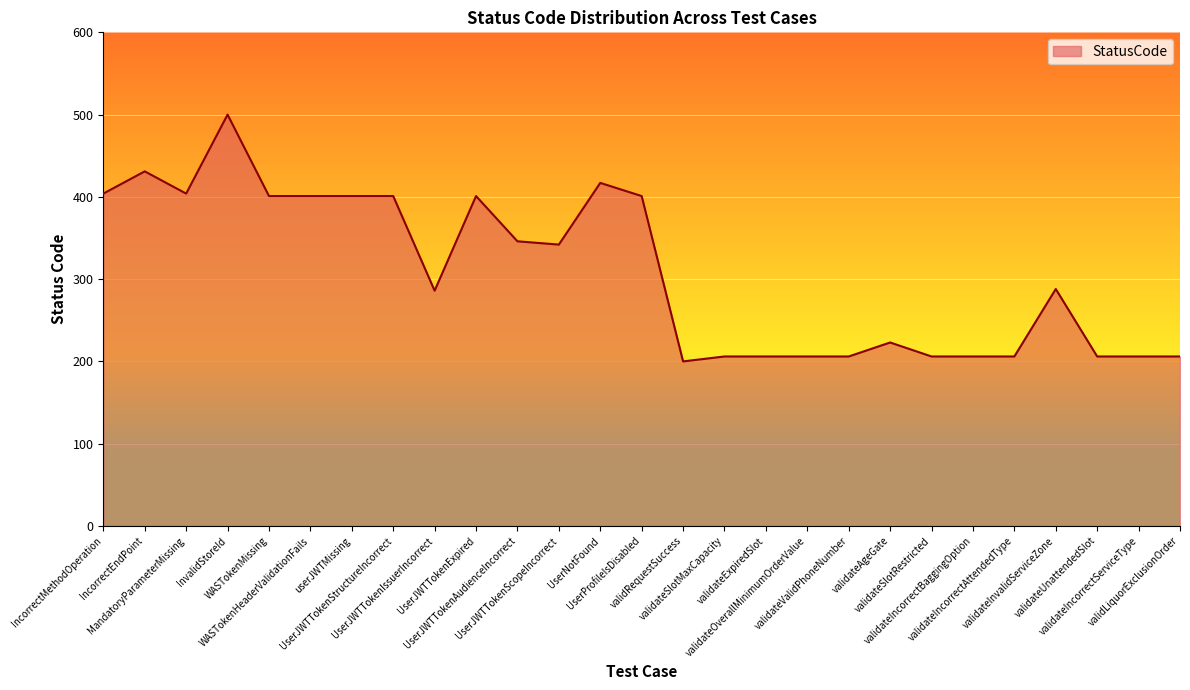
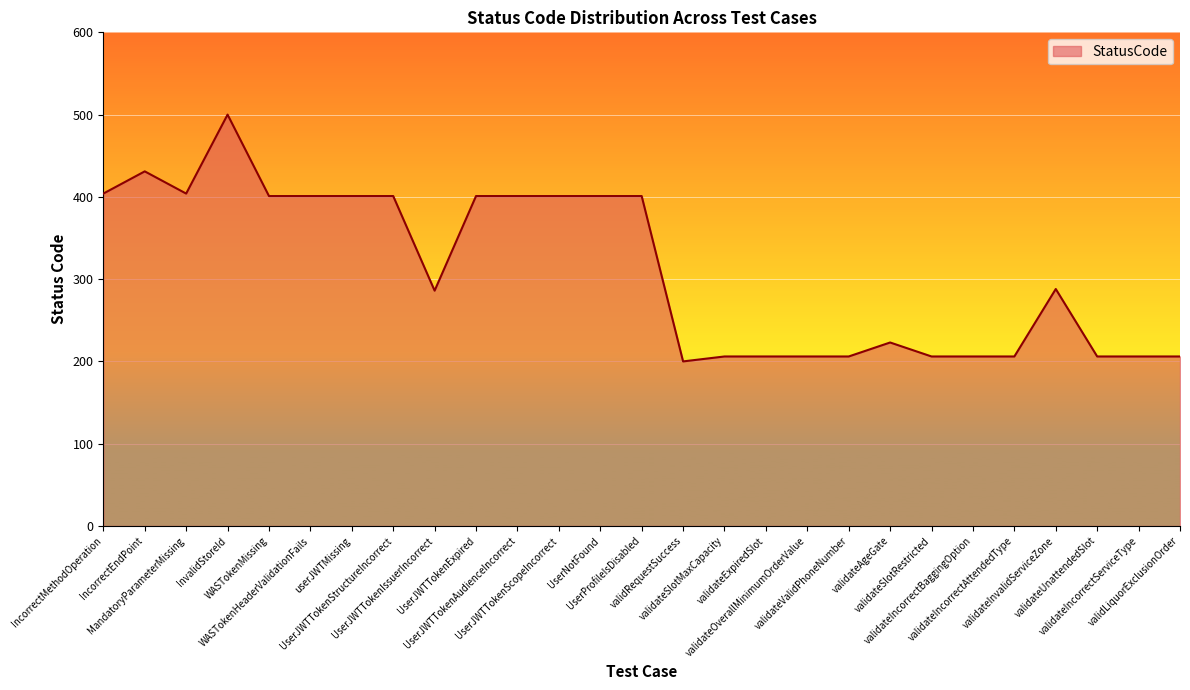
  {
    "IncorrectMethodOperation": 400,
    "IncorrectEndPoint": 430,
    "MandatoryParameterMissing": 400,
    "InvalidStoreId": 500,
    "WASTokenMissing": 400,
    "WASTokenHeaderValidationFails": 400,
    "userJWTMissing": 400,
    "UserJWTTokenStructureIncorrect": 400,
    "UserJWTTokenIssuerIncorrect": 290,
    "UserJWTTokenExpired": 400,
-   "UserJWTTokenAudienceIncorrect": 350,
-   "UserJWTTokenScopeIncorrect": 340,
-   "UserNotFound": 420,
+   "UserJWTTokenAudienceIncorrect": 400,
+   "UserJWTTokenScopeIncorrect": 400,
+   "UserNotFound": 400,
    "UserProfileIsDisabled": 400,
    "validRequestSuccess": 200,
    "validateSlotMaxCapacity": 210,
    "validateExpiredSlot": 210,
    "validateOverallMinimumOrderValue": 210,
    "validateValidPhoneNumber": 210,
    "validateAgeGate": 220,
    "validateSlotRestricted": 210,
    "validateIncorrectBaggingOption": 210,
    "validateIncorrectAttendedType": 210,
    "validateInvalidServiceZone": 290,
    "validateUnattendedSlot": 210,
    "validateIncorrectServiceType": 210,
    "validLiquorExclusionOrder": 210
  }
